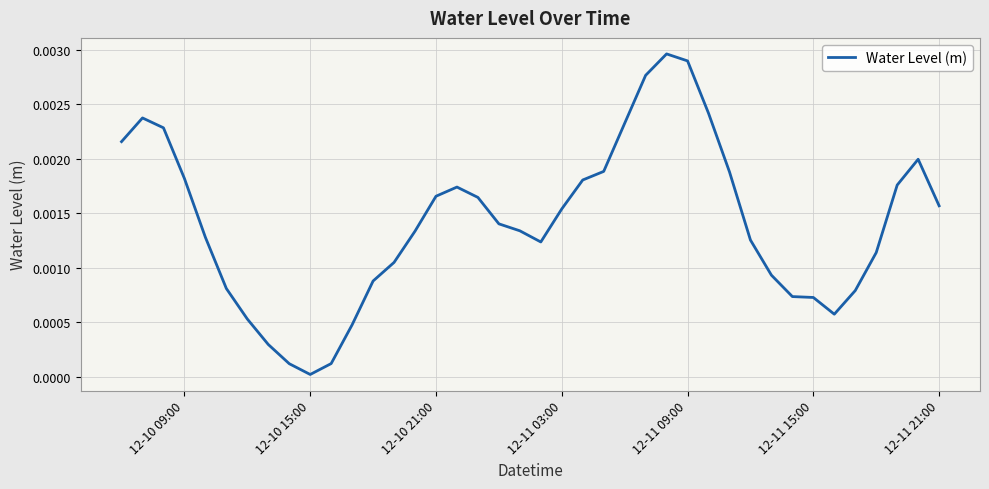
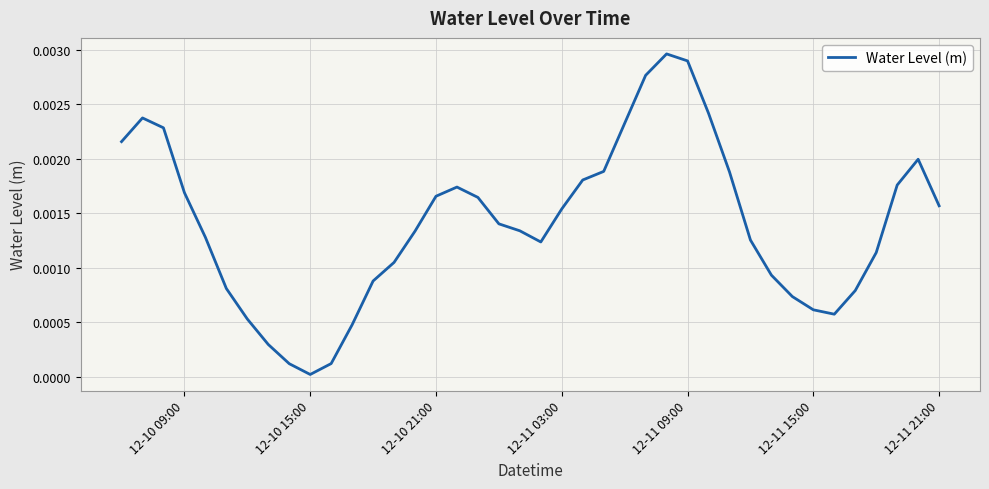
  {
-   "12-10 09:00": 0.00182,
+   "12-10 09:00": 0.00169,
    "12-10 15:00": 0.00002,
    "12-10 21:00": 0.00166,
    "12-11 03:00": 0.00154,
    "12-11 09:00": 0.00290,
-   "12-11 15:00": 0.00073,
+   "12-11 15:00": 0.00061,
    "12-11 21:00": 0.00157
  }
